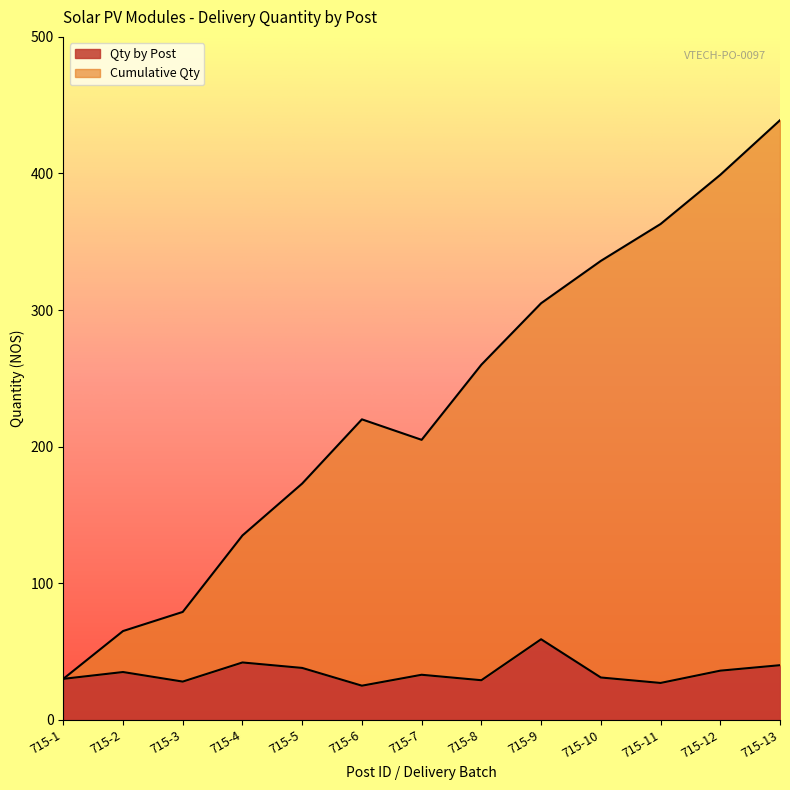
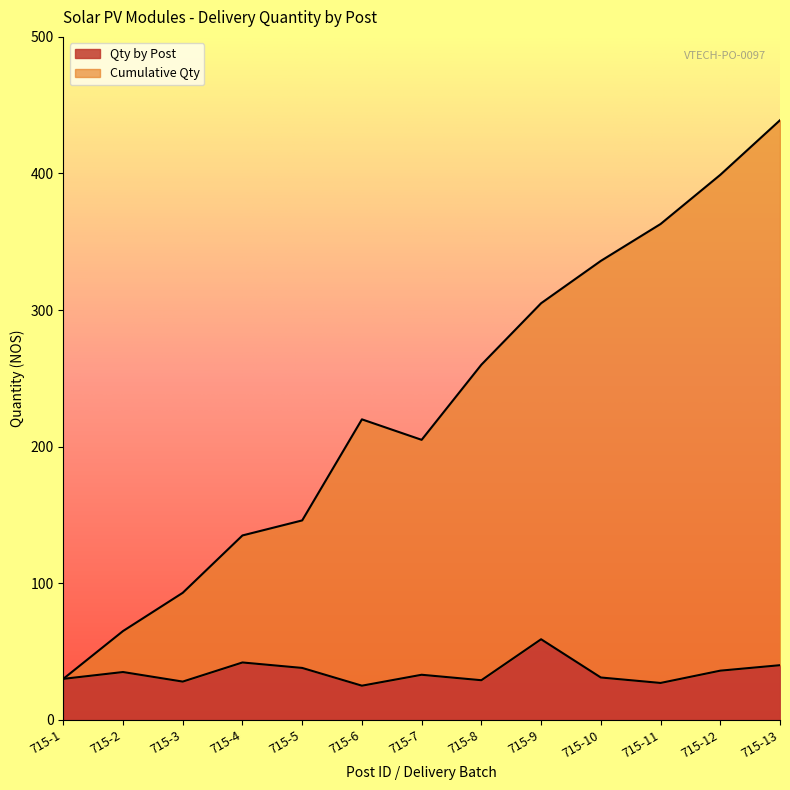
  {
    "Qty by Post": {
      "715-2": 35,
      "715-3": 28,
      "715-4": 42,
      "715-5": 38,
      "715-6": 25,
      "715-7": 33,
      "715-8": 29,
      "715-9": 59,
      "715-10": 31,
      "715-11": 27,
      "715-12": 36,
      "715-13": 40
    },
    "Cumulative Qty": {
      "715-2": 65,
-     "715-3": 79,
+     "715-3": 93,
      "715-4": 135,
-     "715-5": 173,
+     "715-5": 146,
      "715-6": 220,
      "715-7": 205,
      "715-8": 260,
      "715-9": 305,
      "715-10": 336,
      "715-11": 363,
      "715-12": 399,
      "715-13": 439
    }
  }
